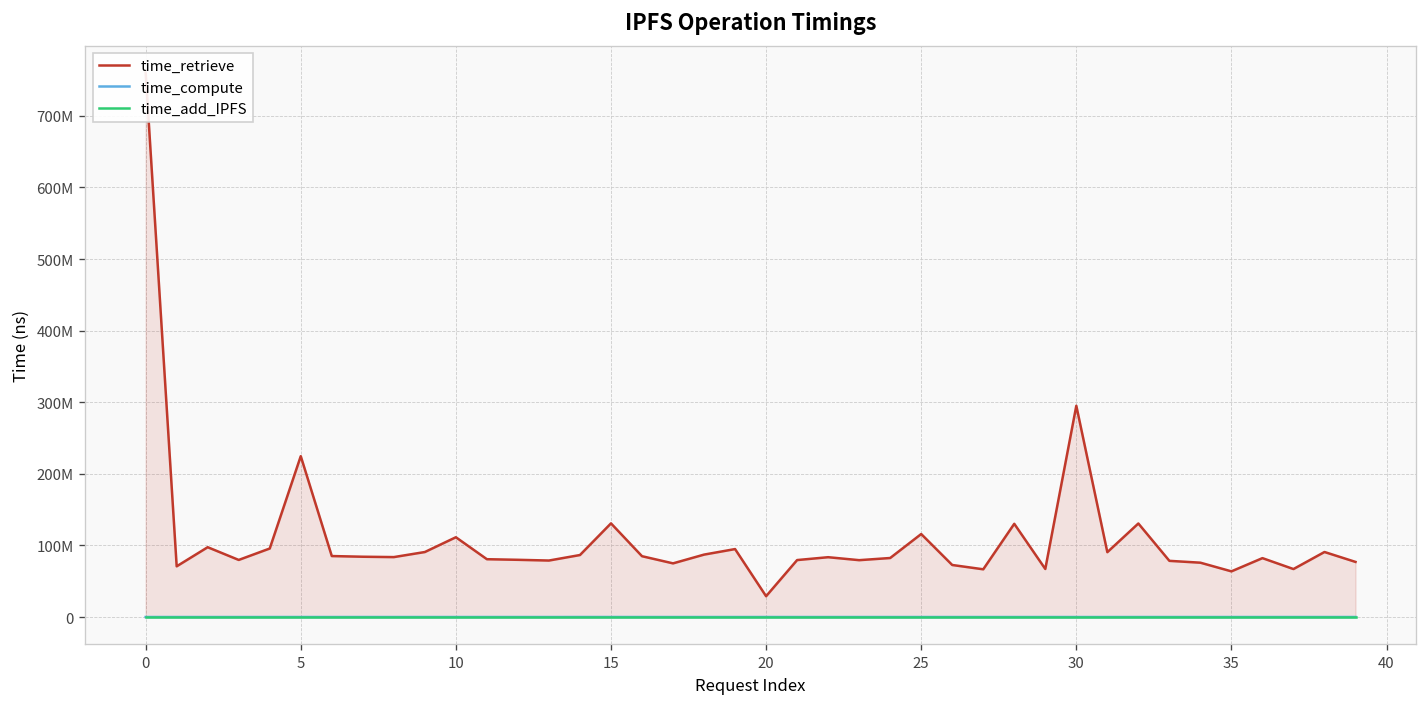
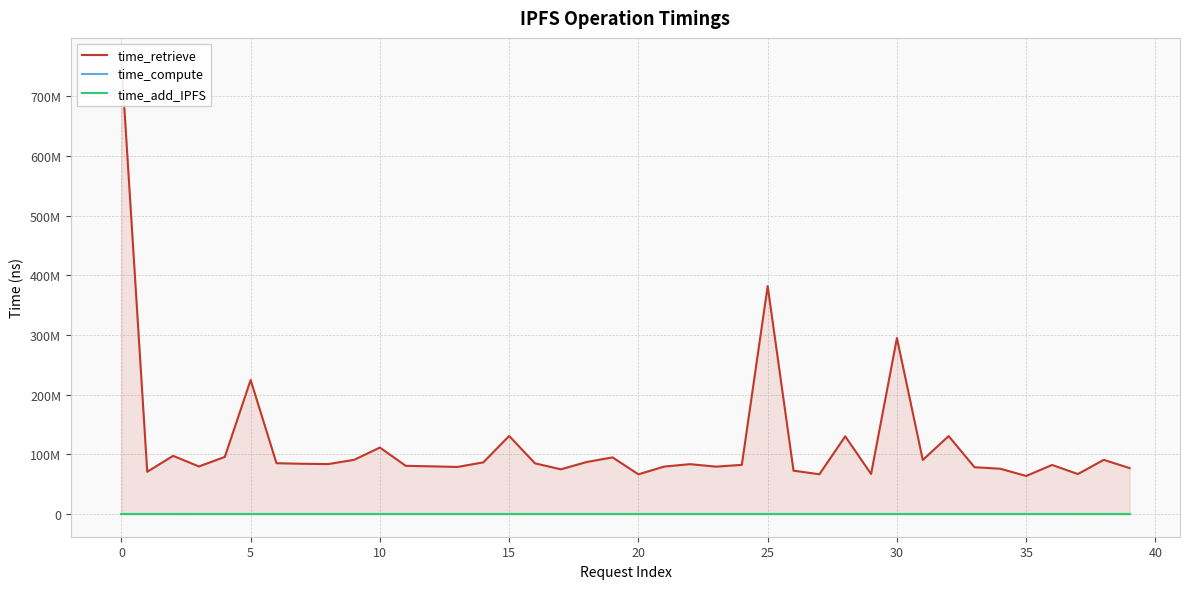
  {
    "time_retrieve": {
      "5": 220000000,
      "10": 110000000,
      "15": 130000000,
-     "20": 30000000,
-     "25": 120000000,
+     "20": 70000000,
+     "25": 380000000,
      "30": 300000000,
      "35": 60000000
    },
    "time_add_IPFS": {
      "0": 0,
      "5": 0,
      "10": 0,
      "15": 0,
      "20": 0,
      "25": 0,
      "30": 0,
      "35": 0
    }
  }
